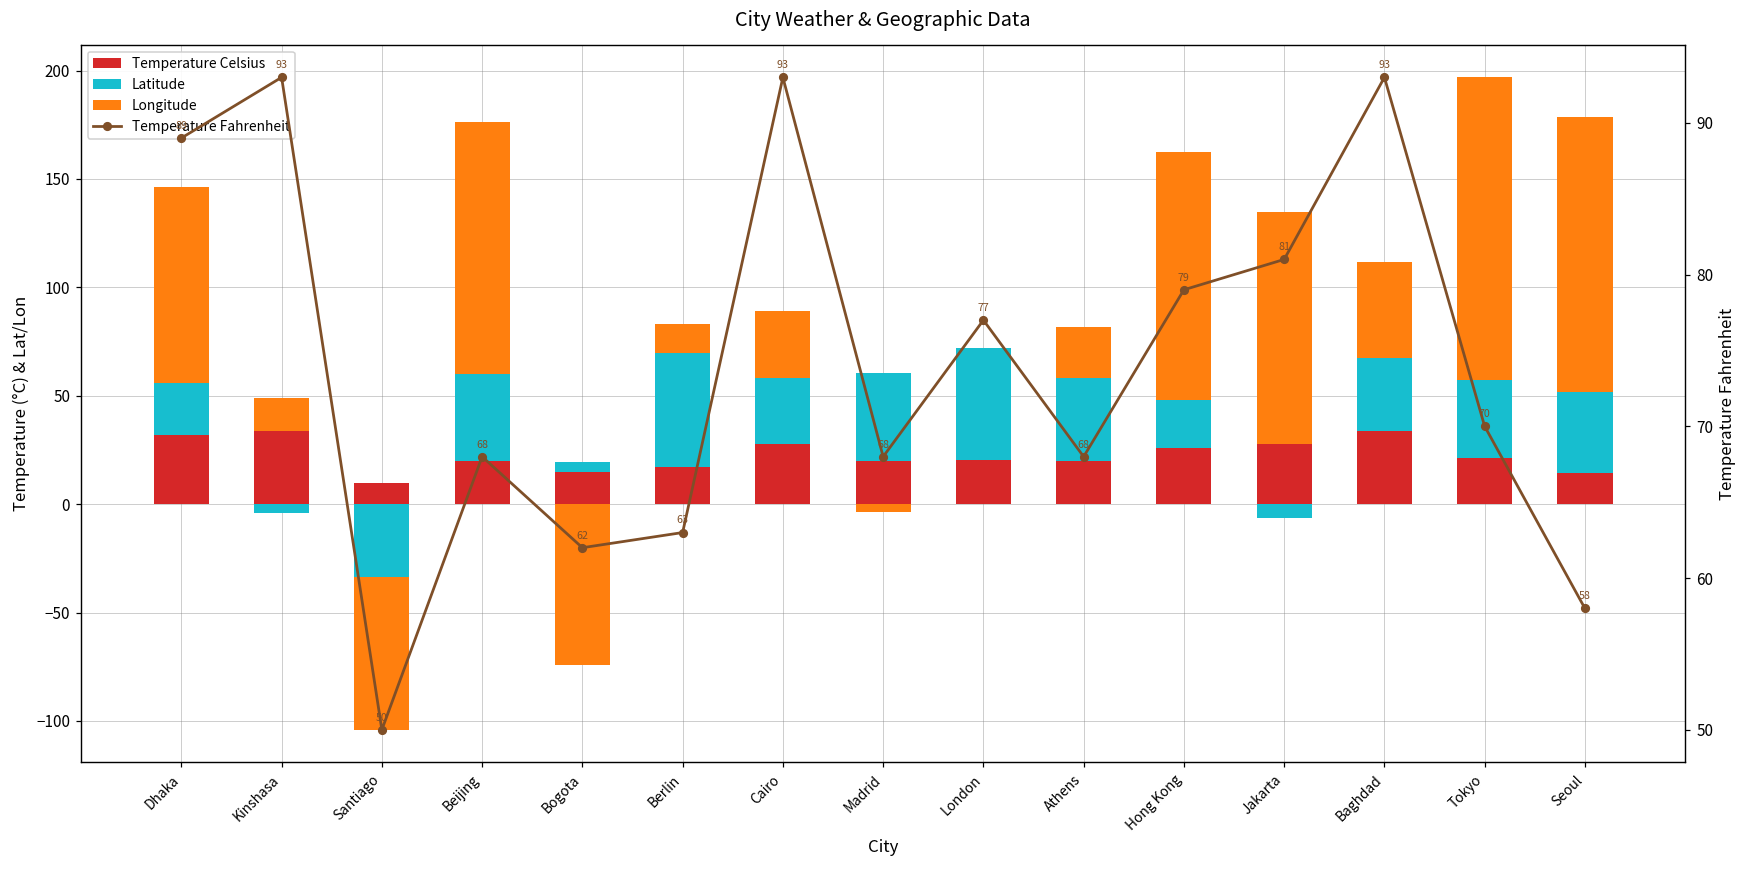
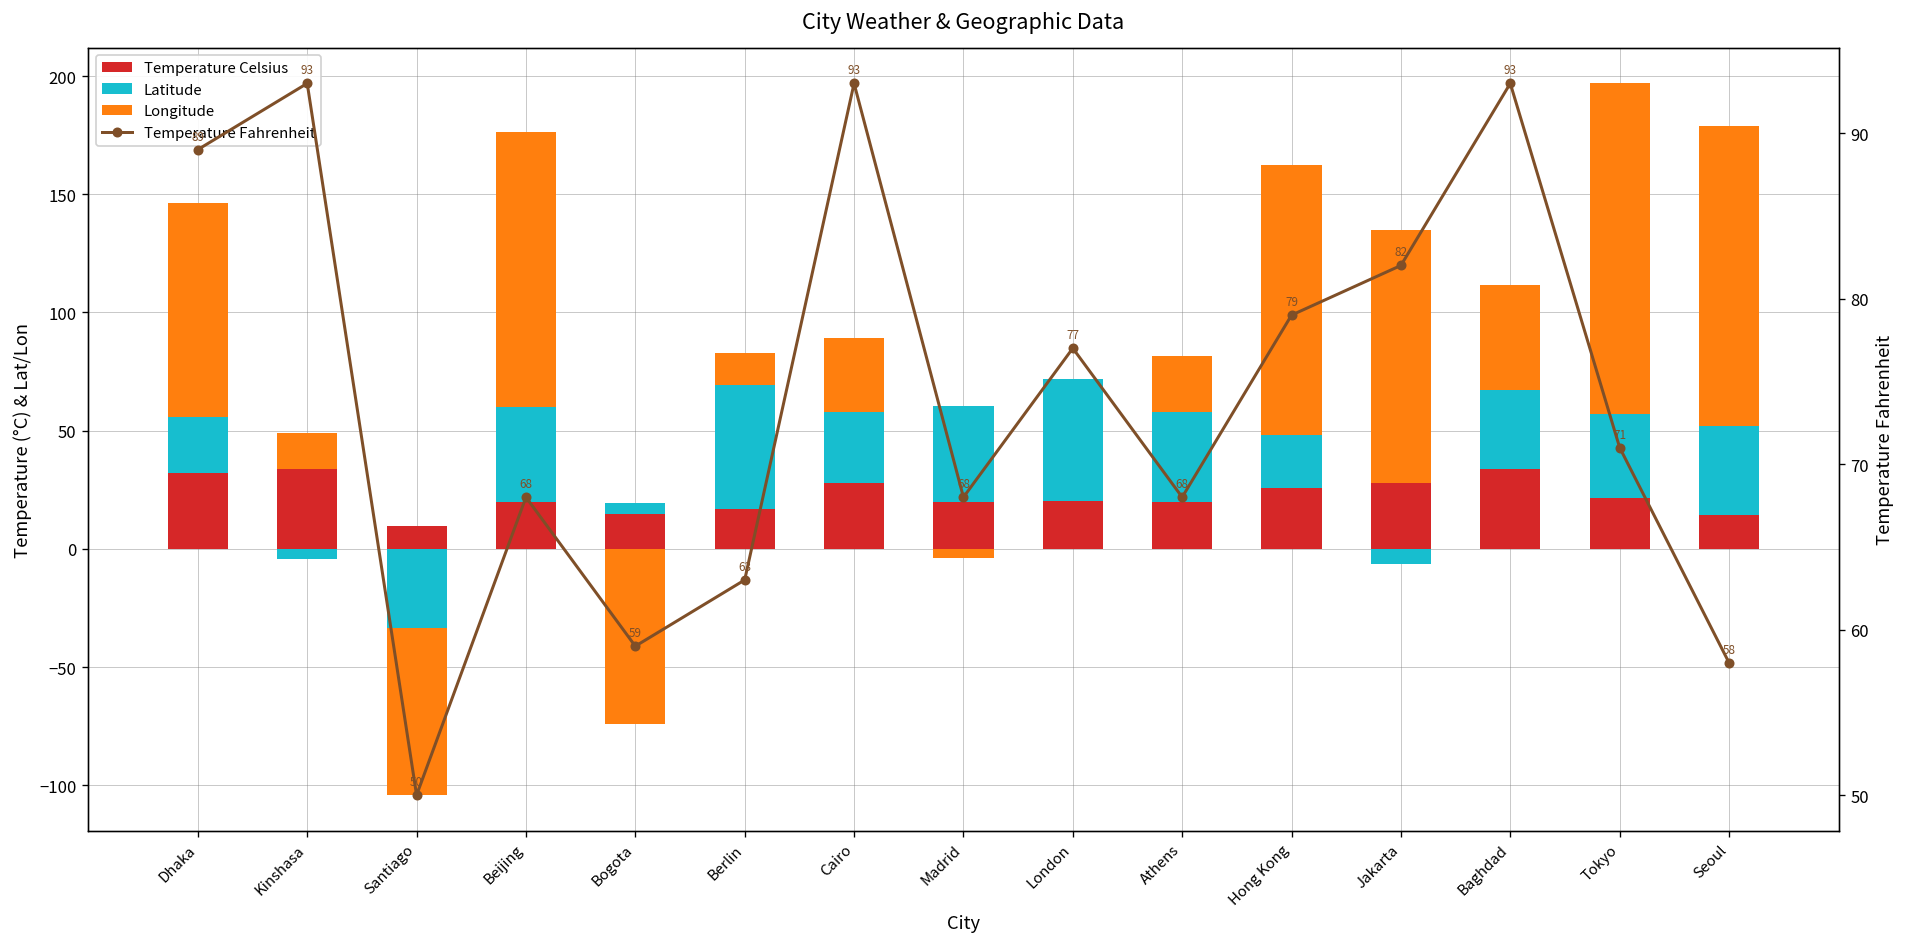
  {
    "Temperature Fahrenheit": {
      "Santiago": 50,
      "Beijing": 68,
-     "Bogota": 62,
+     "Bogota": 59,
      "Berlin": 63,
      "Cairo": 93,
      "Madrid": 68,
      "London": 77,
      "Athens": 68,
      "Hong Kong": 79,
-     "Jakarta": 81,
+     "Jakarta": 82,
      "Baghdad": 93,
-     "Tokyo": 70,
+     "Tokyo": 71,
      "Seoul": 58
    }
  }
